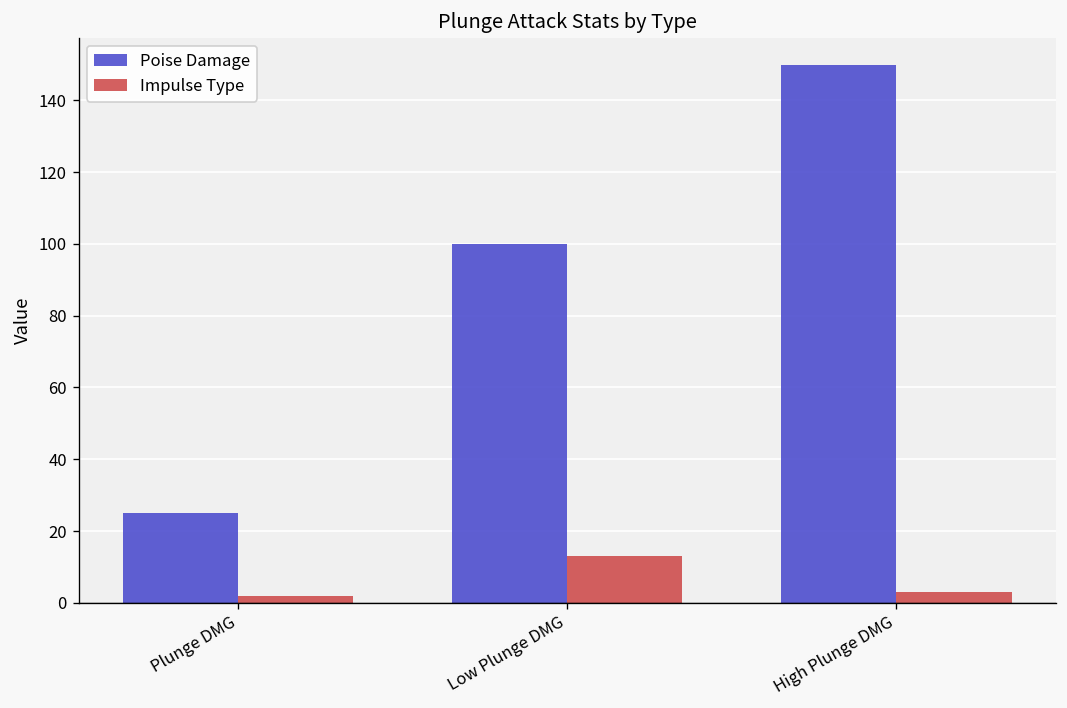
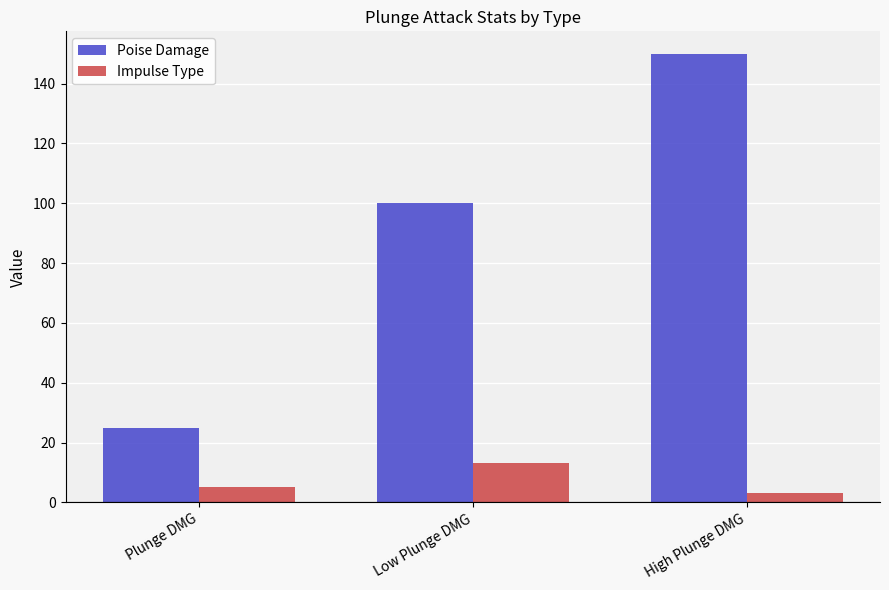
  {
    "Poise Damage": {
      "Plunge DMG": 25,
      "Low Plunge DMG": 100,
      "High Plunge DMG": 150
    },
    "Impulse Type": {
-     "Plunge DMG": 2,
+     "Plunge DMG": 5,
      "Low Plunge DMG": 13,
      "High Plunge DMG": 3
    }
  }
